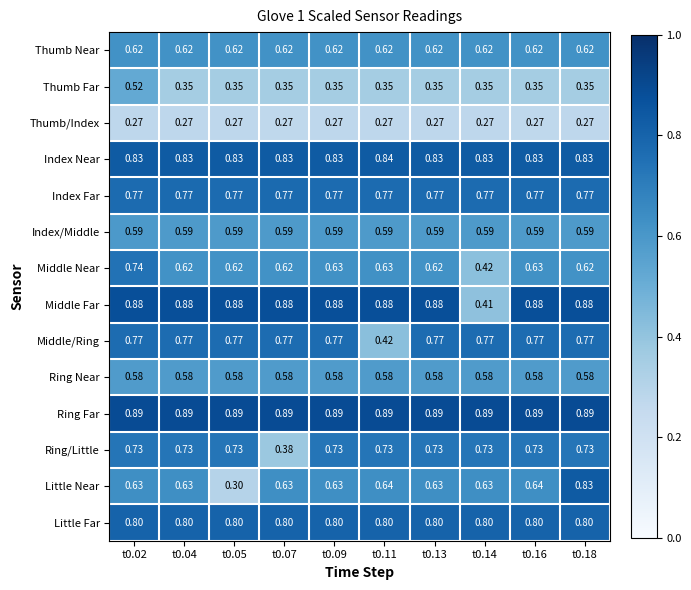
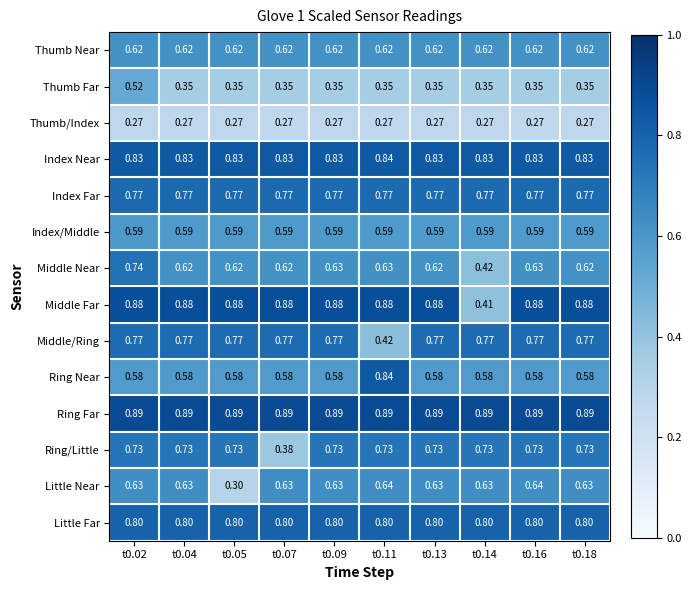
  {
    "Thumb Near": {
      "t0.02": 0.62,
      "t0.04": 0.62,
      "t0.05": 0.62,
      "t0.07": 0.62,
      "t0.09": 0.62,
      "t0.11": 0.62,
      "t0.13": 0.62,
      "t0.14": 0.62,
      "t0.16": 0.62,
      "t0.18": 0.62
    },
    "Thumb Far": {
      "t0.02": 0.52,
      "t0.04": 0.35,
      "t0.05": 0.35,
      "t0.07": 0.35,
      "t0.09": 0.35,
      "t0.11": 0.35,
      "t0.13": 0.35,
      "t0.14": 0.35,
      "t0.16": 0.35,
      "t0.18": 0.35
    },
    "Thumb/Index": {
      "t0.02": 0.27,
      "t0.04": 0.27,
      "t0.05": 0.27,
      "t0.07": 0.27,
      "t0.09": 0.27,
      "t0.11": 0.27,
      "t0.13": 0.27,
      "t0.14": 0.27,
      "t0.16": 0.27,
      "t0.18": 0.27
    },
    "Index Near": {
      "t0.02": 0.83,
      "t0.04": 0.83,
      "t0.05": 0.83,
      "t0.07": 0.83,
      "t0.09": 0.83,
      "t0.11": 0.84,
      "t0.13": 0.83,
      "t0.14": 0.83,
      "t0.16": 0.83,
      "t0.18": 0.83
    },
    "Index Far": {
      "t0.02": 0.77,
      "t0.04": 0.77,
      "t0.05": 0.77,
      "t0.07": 0.77,
      "t0.09": 0.77,
      "t0.11": 0.77,
      "t0.13": 0.77,
      "t0.14": 0.77,
      "t0.16": 0.77,
      "t0.18": 0.77
    },
    "Index/Middle": {
      "t0.02": 0.59,
      "t0.04": 0.59,
      "t0.05": 0.59,
      "t0.07": 0.59,
      "t0.09": 0.59,
      "t0.11": 0.59,
      "t0.13": 0.59,
      "t0.14": 0.59,
      "t0.16": 0.59,
      "t0.18": 0.59
    },
    "Middle Near": {
      "t0.02": 0.74,
      "t0.04": 0.62,
      "t0.05": 0.62,
      "t0.07": 0.62,
      "t0.09": 0.63,
      "t0.11": 0.63,
      "t0.13": 0.62,
      "t0.14": 0.42,
      "t0.16": 0.63,
      "t0.18": 0.62
    },
    "Middle Far": {
      "t0.02": 0.88,
      "t0.04": 0.88,
      "t0.05": 0.88,
      "t0.07": 0.88,
      "t0.09": 0.88,
      "t0.11": 0.88,
      "t0.13": 0.88,
      "t0.14": 0.41,
      "t0.16": 0.88,
      "t0.18": 0.88
    },
    "Middle/Ring": {
      "t0.02": 0.77,
      "t0.04": 0.77,
      "t0.05": 0.77,
      "t0.07": 0.77,
      "t0.09": 0.77,
      "t0.11": 0.42,
      "t0.13": 0.77,
      "t0.14": 0.77,
      "t0.16": 0.77,
      "t0.18": 0.77
    },
    "Ring Near": {
      "t0.02": 0.58,
      "t0.04": 0.58,
      "t0.05": 0.58,
      "t0.07": 0.58,
      "t0.09": 0.58,
-     "t0.11": 0.58,
+     "t0.11": 0.84,
      "t0.13": 0.58,
      "t0.14": 0.58,
      "t0.16": 0.58,
      "t0.18": 0.58
    },
    "Ring Far": {
      "t0.02": 0.89,
      "t0.04": 0.89,
      "t0.05": 0.89,
      "t0.07": 0.89,
      "t0.09": 0.89,
      "t0.11": 0.89,
      "t0.13": 0.89,
      "t0.14": 0.89,
      "t0.16": 0.89,
      "t0.18": 0.89
    },
    "Ring/Little": {
      "t0.02": 0.73,
      "t0.04": 0.73,
      "t0.05": 0.73,
      "t0.07": 0.38,
      "t0.09": 0.73,
      "t0.11": 0.73,
      "t0.13": 0.73,
      "t0.14": 0.73,
      "t0.16": 0.73,
      "t0.18": 0.73
    },
    "Little Near": {
      "t0.02": 0.63,
      "t0.04": 0.63,
      "t0.05": 0.30,
      "t0.07": 0.63,
      "t0.09": 0.63,
      "t0.11": 0.64,
      "t0.13": 0.63,
      "t0.14": 0.63,
      "t0.16": 0.64,
-     "t0.18": 0.83
+     "t0.18": 0.63
    },
    "Little Far": {
      "t0.02": 0.80,
      "t0.04": 0.80,
      "t0.05": 0.80,
      "t0.07": 0.80,
      "t0.09": 0.80,
      "t0.11": 0.80,
      "t0.13": 0.80,
      "t0.14": 0.80,
      "t0.16": 0.80,
      "t0.18": 0.80
    }
  }
